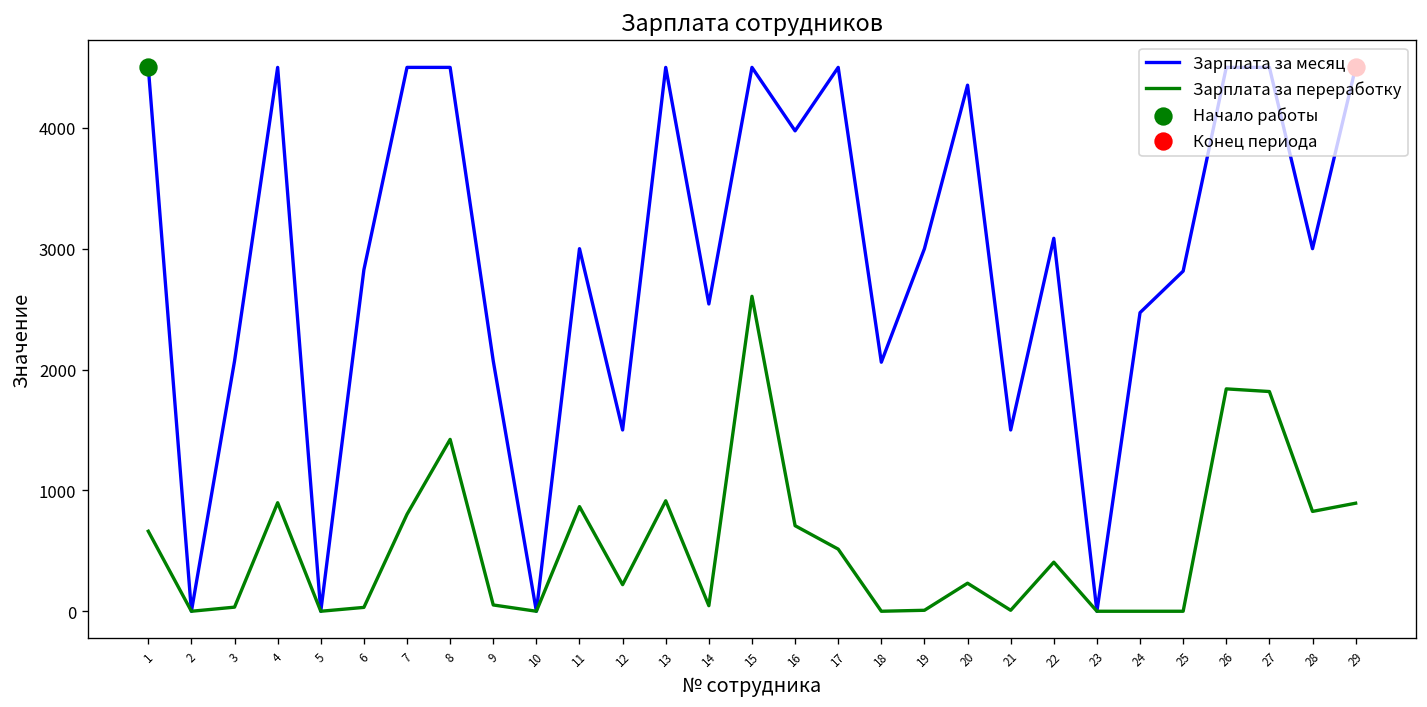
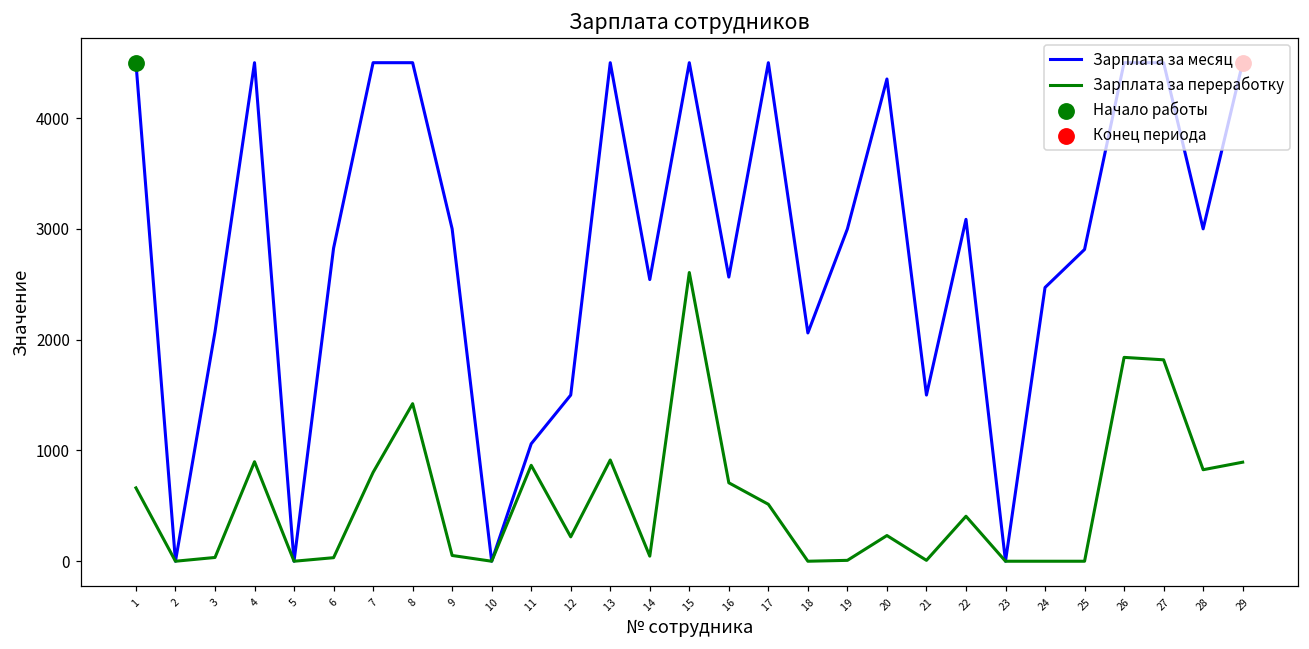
  {
    "Зарплата за месяц": {
      "3": 2070,
      "4": 4500,
      "6": 2830,
      "7": 4500,
      "8": 4500,
-     "9": 2070,
-     "11": 3000,
+     "9": 3000,
+     "11": 1060,
      "12": 1500,
      "13": 4500,
      "14": 2540,
      "15": 4500,
-     "16": 3980,
+     "16": 2570,
      "17": 4500,
      "18": 2060,
      "19": 3000,
      "20": 4350,
      "21": 1500,
      "22": 3090,
      "24": 2470,
      "25": 2810,
      "28": 3000
    }
  }
